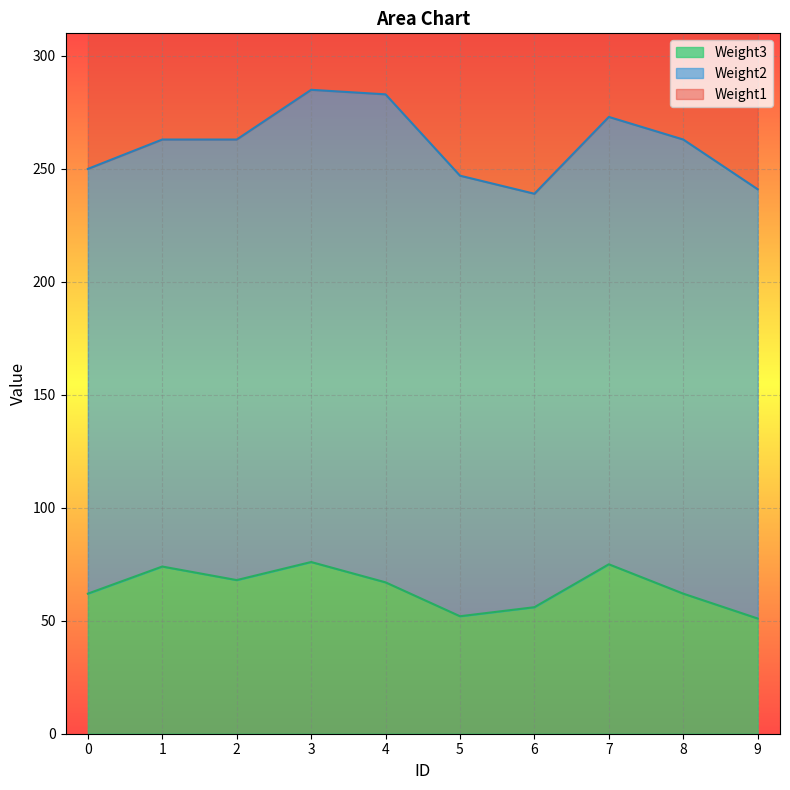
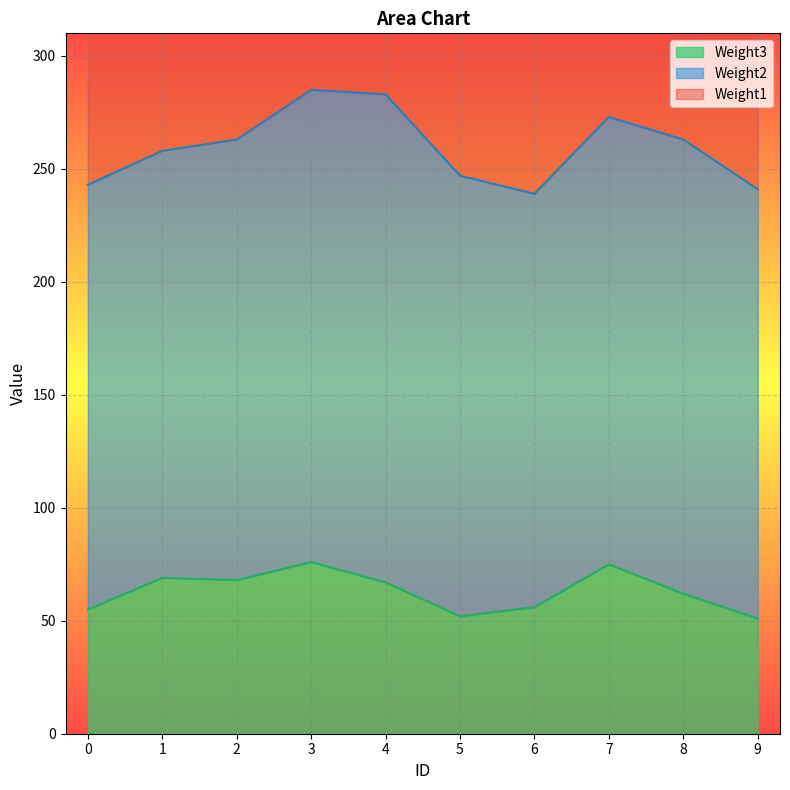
  {
    "Weight3": {
-     "0": 62,
-     "1": 74,
+     "0": 55,
+     "1": 69,
      "2": 68,
      "3": 76,
      "4": 67,
      "5": 52,
      "6": 56,
      "7": 75,
      "8": 62,
      "9": 51
    },
    "Weight2": {
      "0": 188,
      "1": 189,
      "2": 195,
      "3": 209,
      "4": 216,
      "5": 195,
      "6": 183,
      "7": 198,
      "8": 201,
      "9": 190
    }
  }
